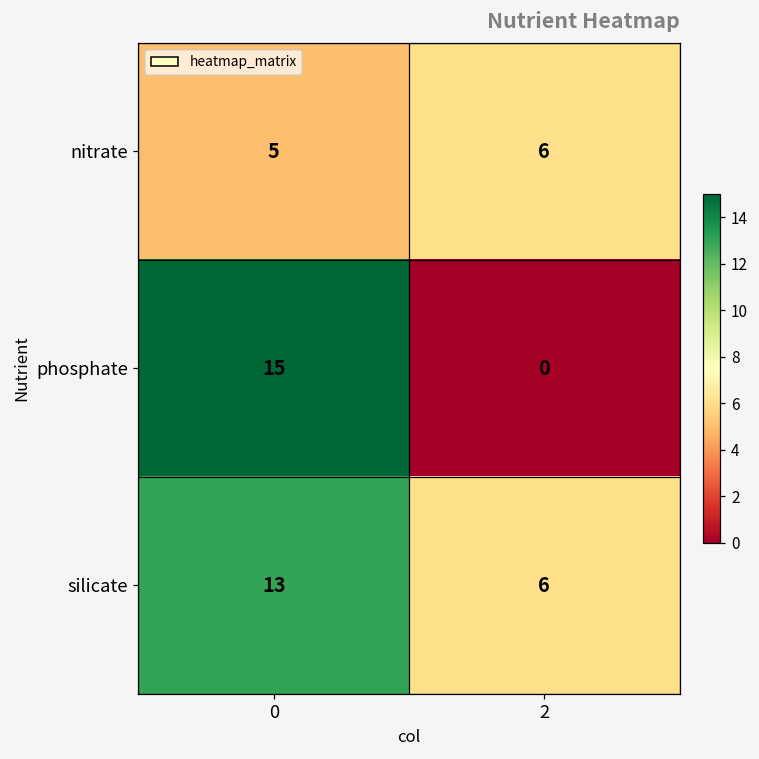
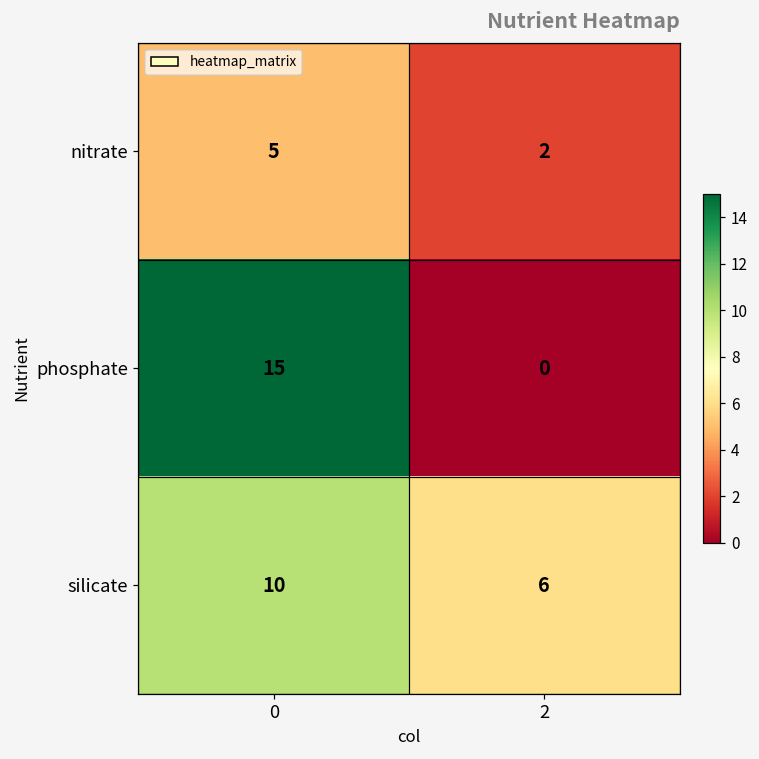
  {
    "nitrate": {
      "0": 5,
-     "2": 6
+     "2": 2
    },
    "phosphate": {
      "0": 15,
      "2": 0
    },
    "silicate": {
-     "0": 13,
+     "0": 10,
      "2": 6
    }
  }
